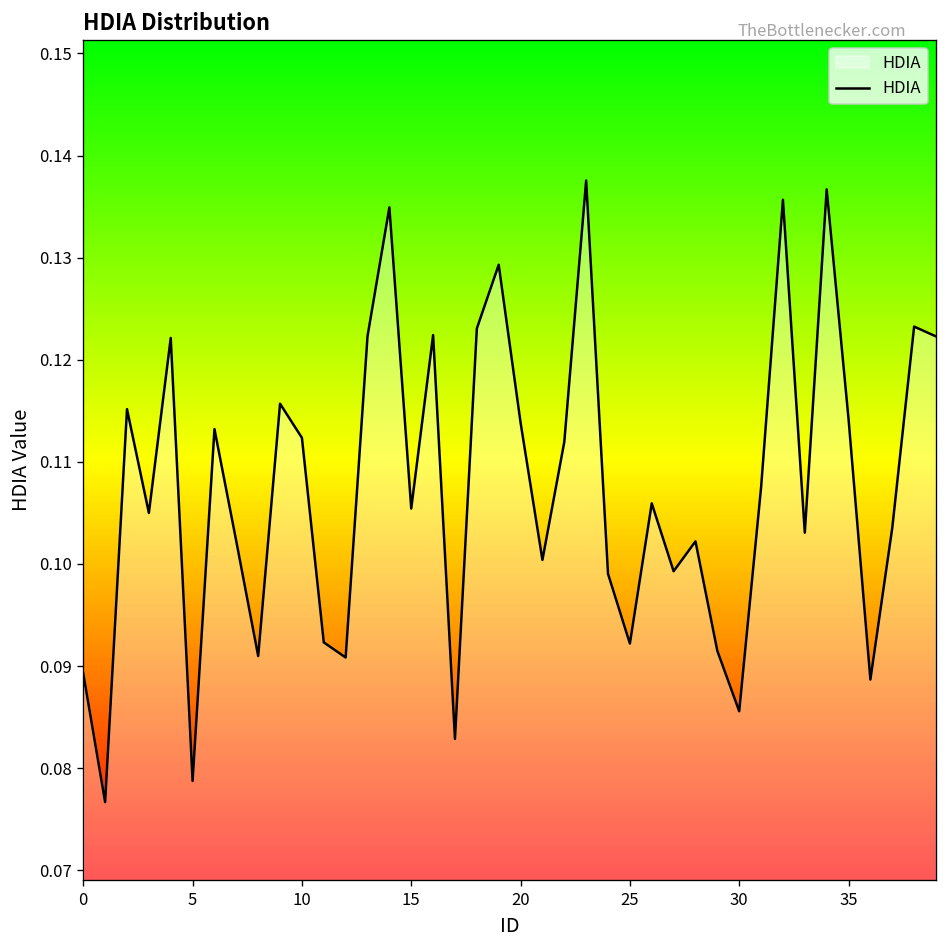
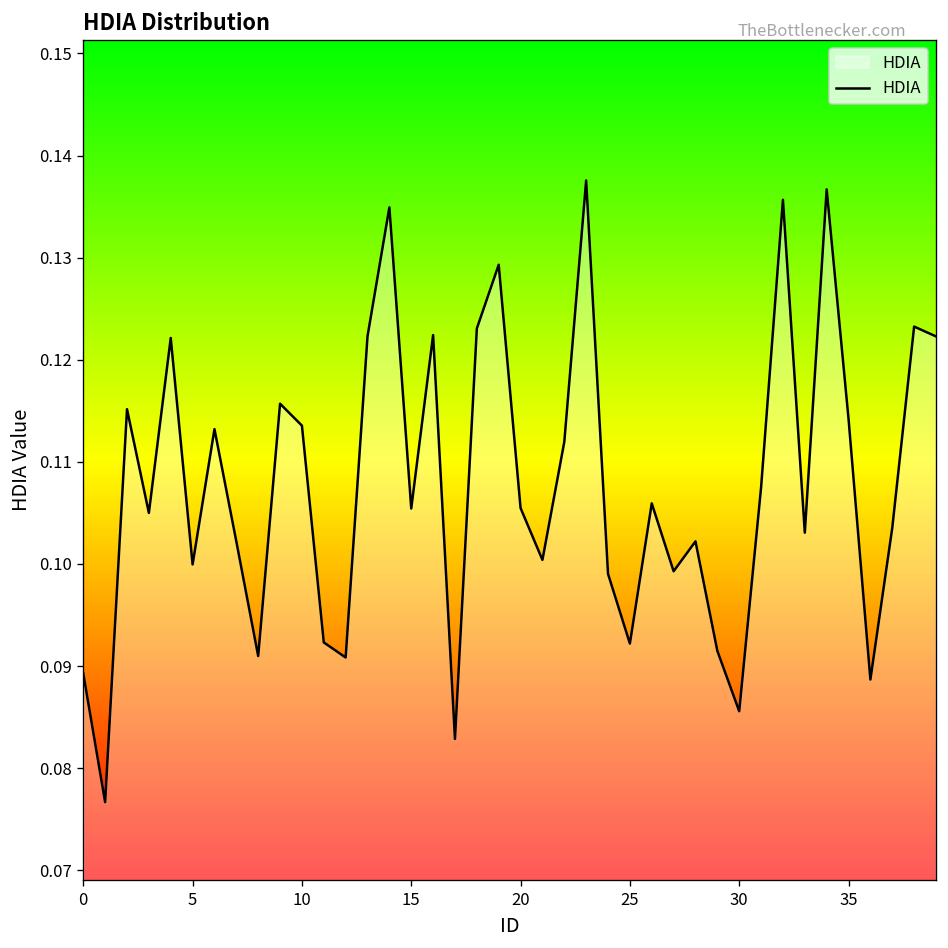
  {
    "0": 0.089,
-   "5": 0.079,
-   "10": 0.112,
+   "5": 0.100,
+   "10": 0.114,
    "15": 0.105,
-   "20": 0.114,
+   "20": 0.105,
    "25": 0.092,
    "30": 0.086,
    "35": 0.114
  }
